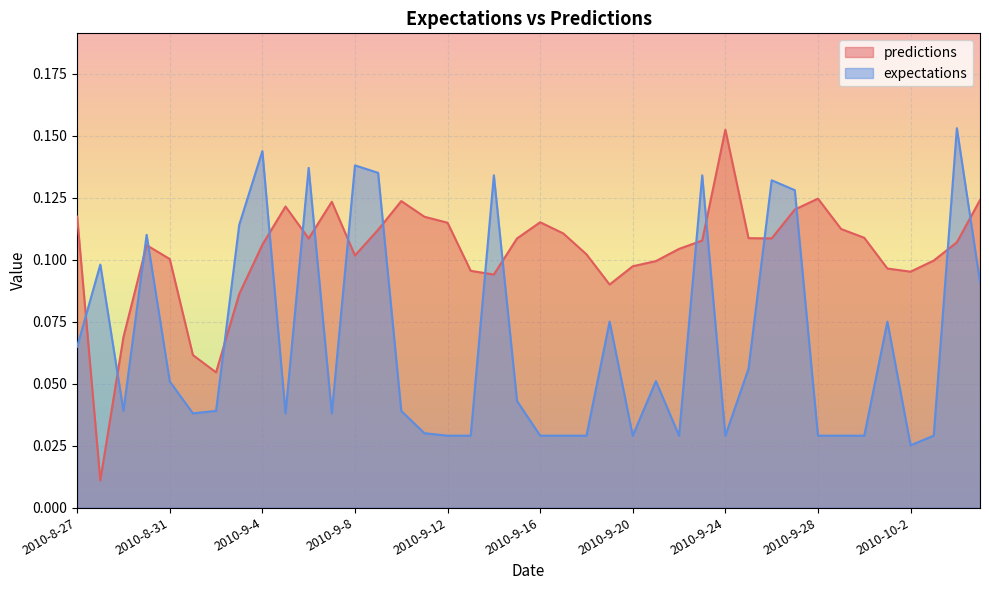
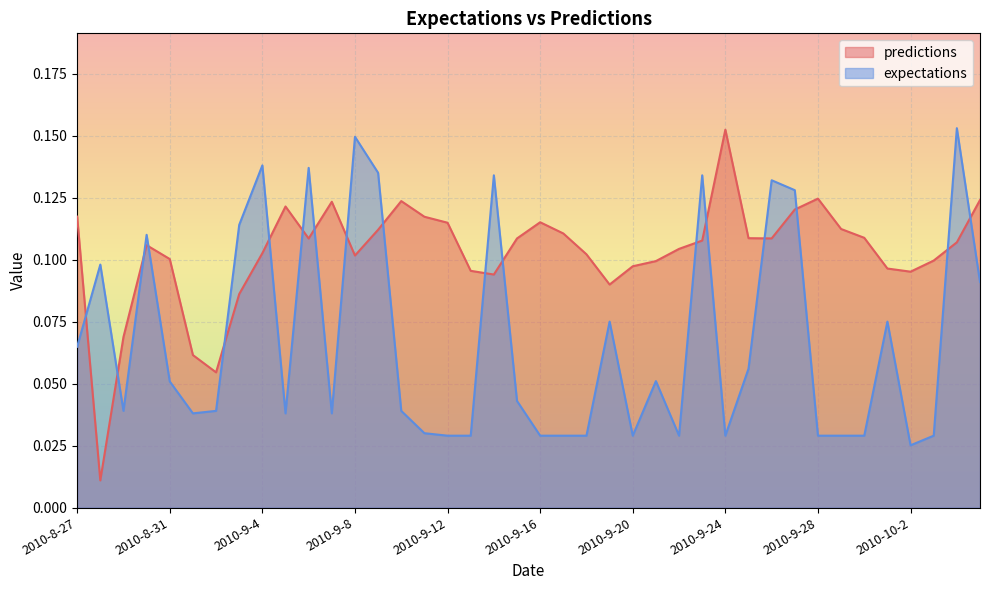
  {
    "predictions": {
      "2010-8-27": 0.117,
      "2010-8-31": 0.100,
-     "2010-9-4": 0.106,
+     "2010-9-4": 0.103,
      "2010-9-8": 0.102,
      "2010-9-12": 0.115,
      "2010-9-16": 0.115,
      "2010-9-20": 0.097,
      "2010-9-24": 0.152,
      "2010-9-28": 0.125,
      "2010-10-2": 0.095
    },
    "expectations": {
      "2010-8-27": 0.065,
      "2010-8-31": 0.051,
-     "2010-9-4": 0.144,
-     "2010-9-8": 0.138,
+     "2010-9-4": 0.138,
+     "2010-9-8": 0.150,
      "2010-9-12": 0.029,
      "2010-9-16": 0.029,
      "2010-9-20": 0.029,
      "2010-9-24": 0.029,
      "2010-9-28": 0.029,
      "2010-10-2": 0.025
    }
  }
